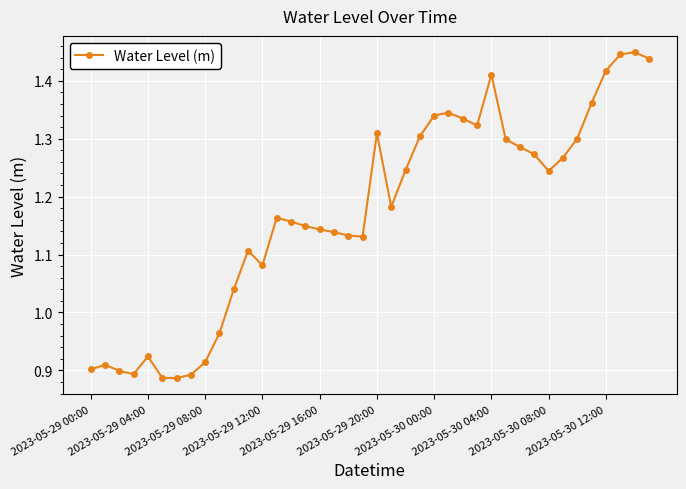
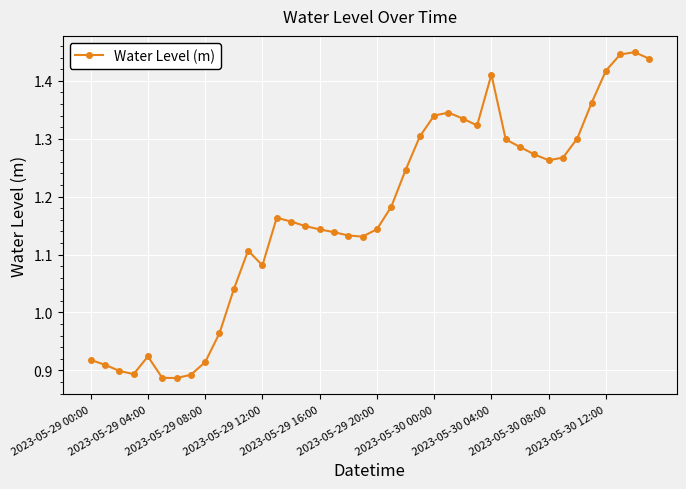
  {
-   "2023-05-29 00:00": 0.90,
+   "2023-05-29 00:00": 0.92,
    "2023-05-29 04:00": 0.92,
    "2023-05-29 08:00": 0.91,
    "2023-05-29 12:00": 1.08,
    "2023-05-29 16:00": 1.14,
-   "2023-05-29 20:00": 1.31,
+   "2023-05-29 20:00": 1.14,
    "2023-05-30 00:00": 1.34,
    "2023-05-30 04:00": 1.41,
-   "2023-05-30 08:00": 1.24,
+   "2023-05-30 08:00": 1.26,
    "2023-05-30 12:00": 1.42
  }
